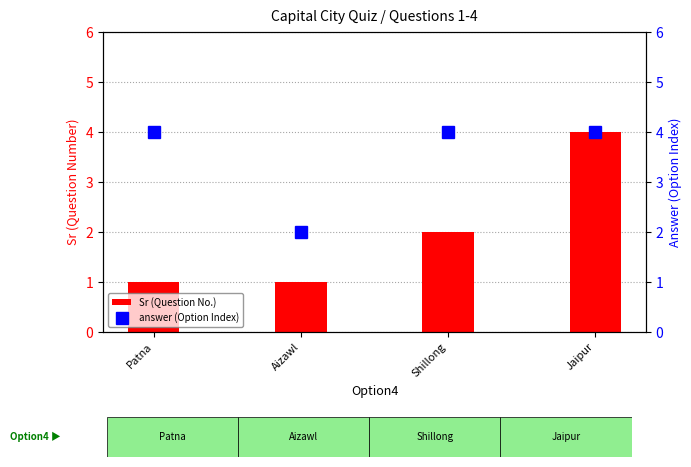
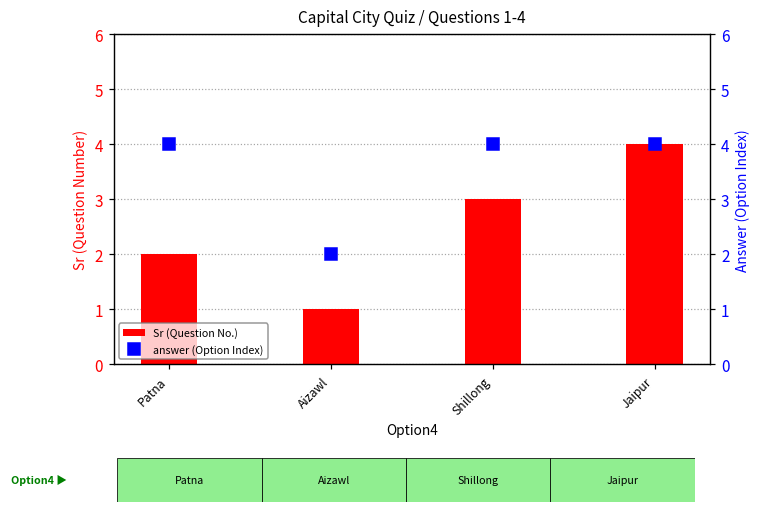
  {
    "Sr (Question No.)": {
-     "Patna": 1,
+     "Patna": 2,
      "Aizawl": 1,
-     "Shillong": 2,
+     "Shillong": 3,
      "Jaipur": 4
    },
    "answer (Option Index)": {
      "Patna": 4.0,
      "Aizawl": 2.0,
      "Shillong": 4.0,
      "Jaipur": 4.0
    }
  }
